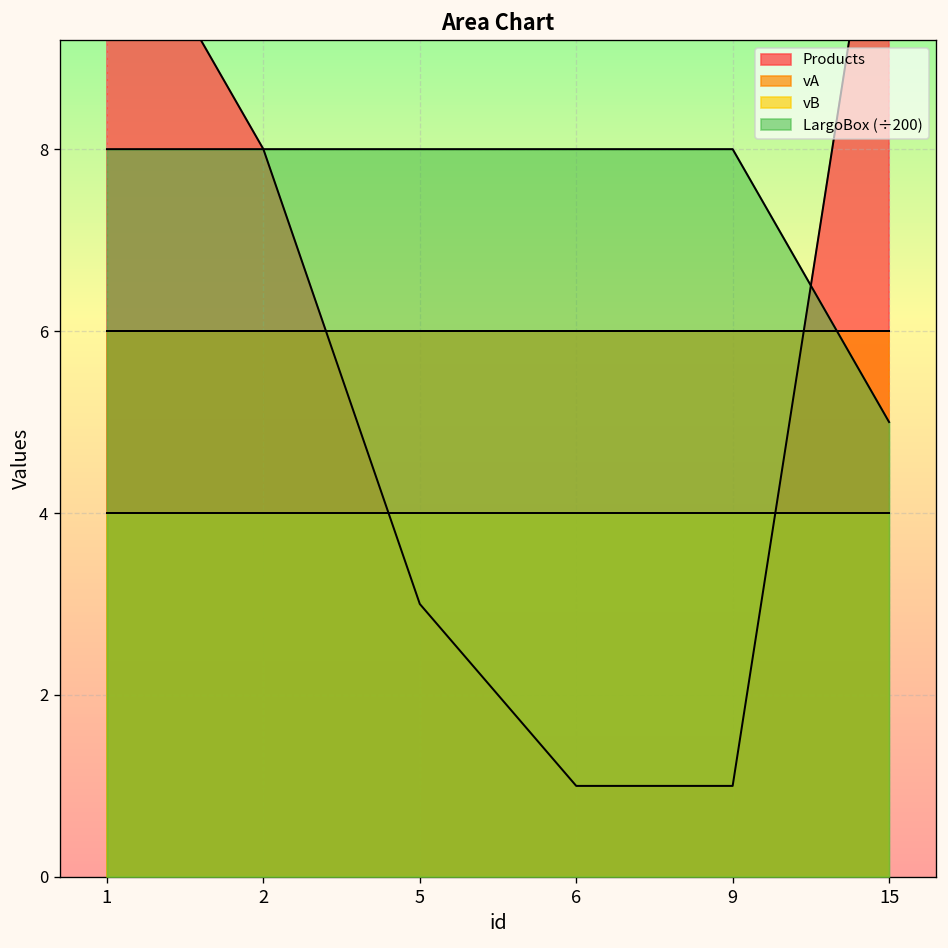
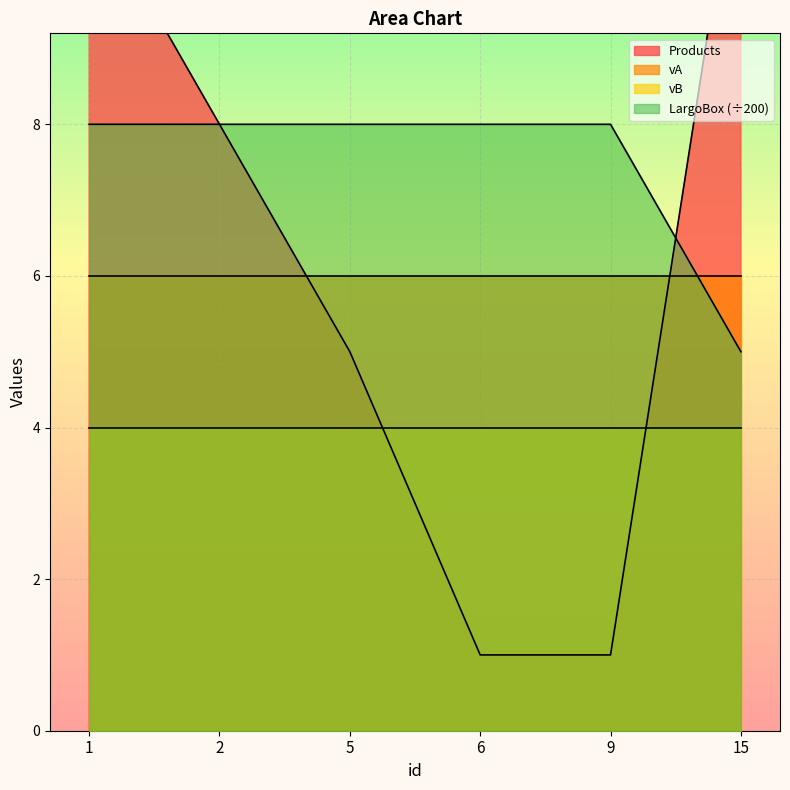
  {
    "Products": {
-     "5": 3,
+     "5": 5,
      "6": 1,
      "9": 1
    },
    "vA": {
      "1": 6,
      "2": 6,
      "5": 6,
      "6": 6,
      "9": 6,
      "15": 6
    },
    "vB": {
      "1": 4,
      "2": 4,
      "5": 4,
      "6": 4,
      "9": 4,
      "15": 4
    },
    "LargoBox (÷200)": {
      "1": 8,
      "5": 8,
      "6": 8,
      "9": 8,
      "15": 5
    }
  }
